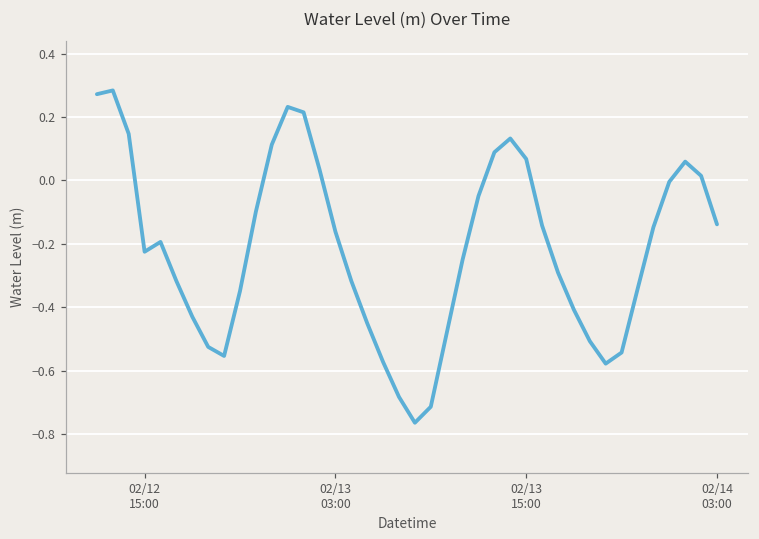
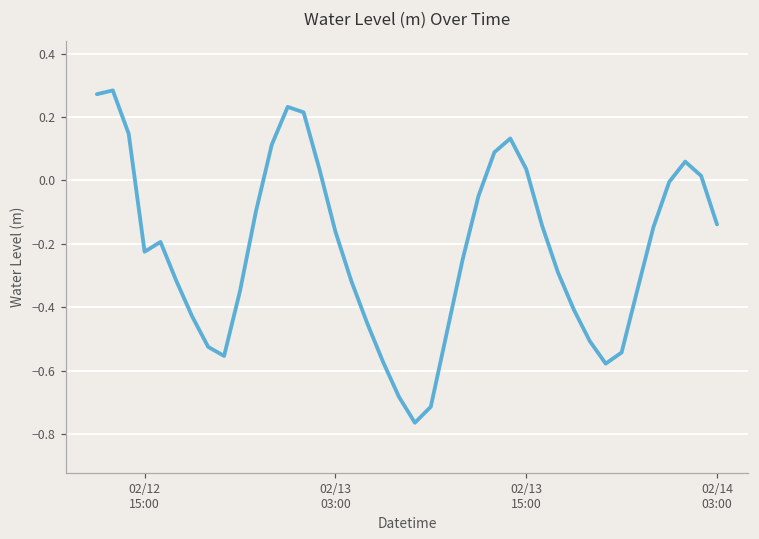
  {
    "02/12 15:00": -0.22,
    "02/13 03:00": -0.16,
-   "02/13 15:00": 0.07,
+   "02/13 15:00": 0.04,
    "02/14 03:00": -0.14
  }
